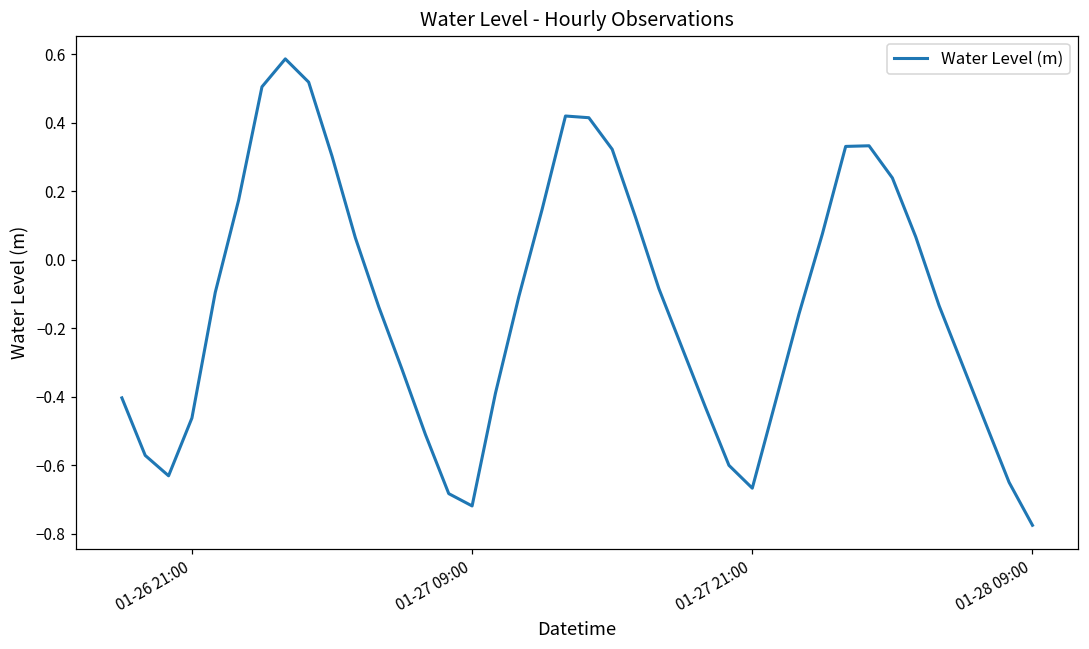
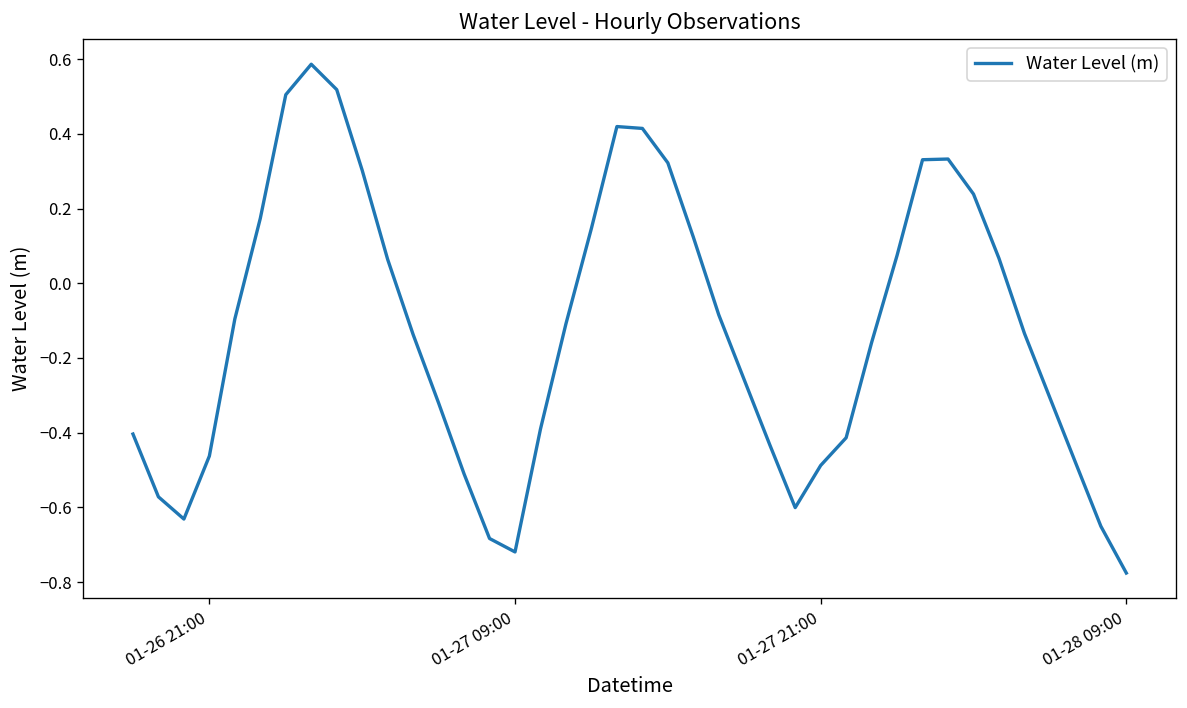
  {
    "01-26 21:00": -0.46,
    "01-27 09:00": -0.72,
-   "01-27 21:00": -0.67,
+   "01-27 21:00": -0.49,
    "01-28 09:00": -0.78
  }
